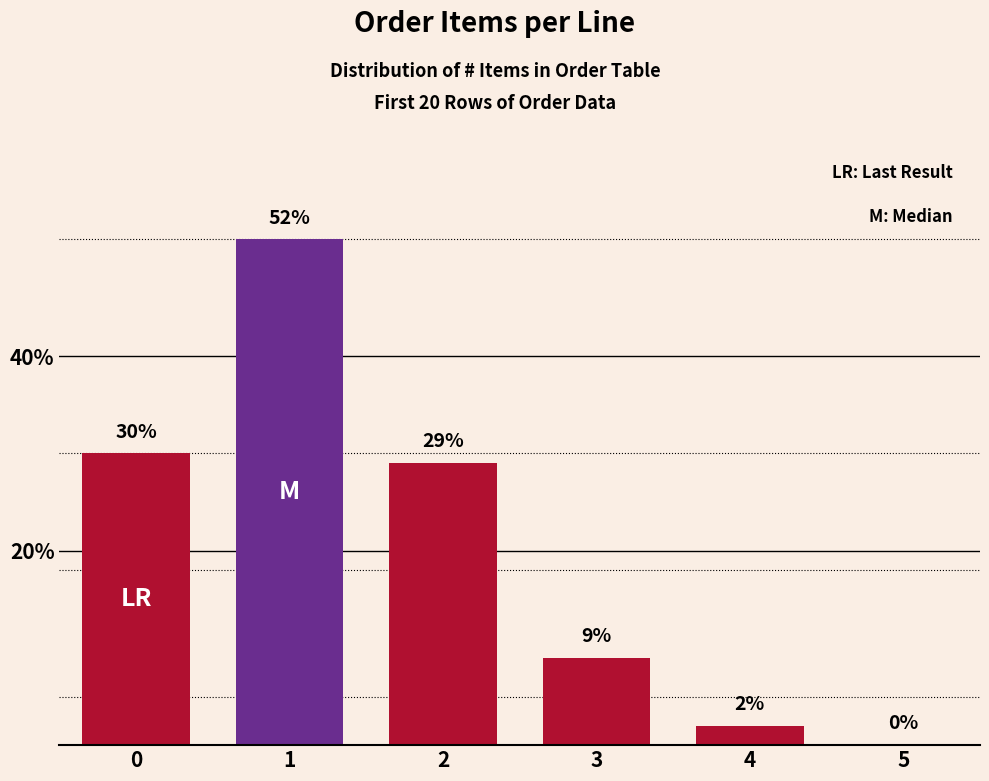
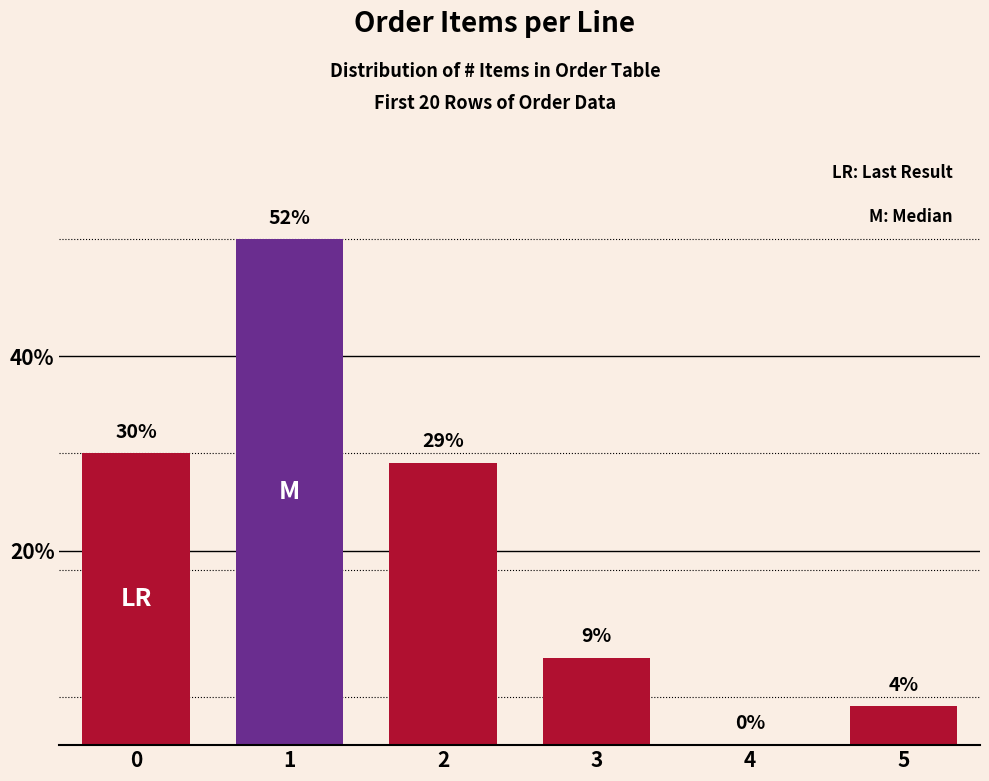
  {
    "0": "30%",
    "1": "52%",
    "2": "29%",
    "3": "9%",
-   "4": "2%",
-   "5": "0%"
+   "4": "0%",
+   "5": "4%"
  }
